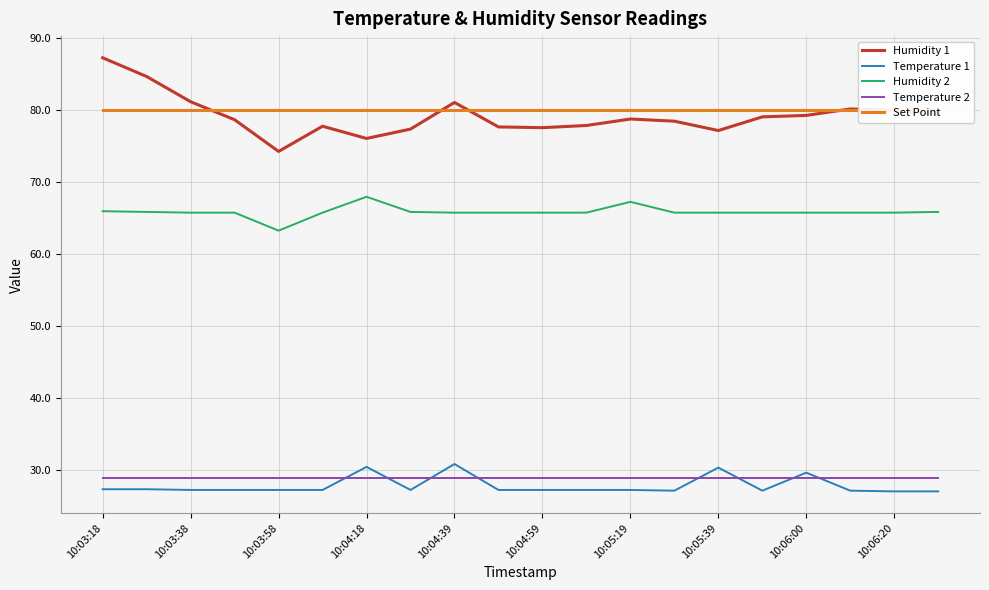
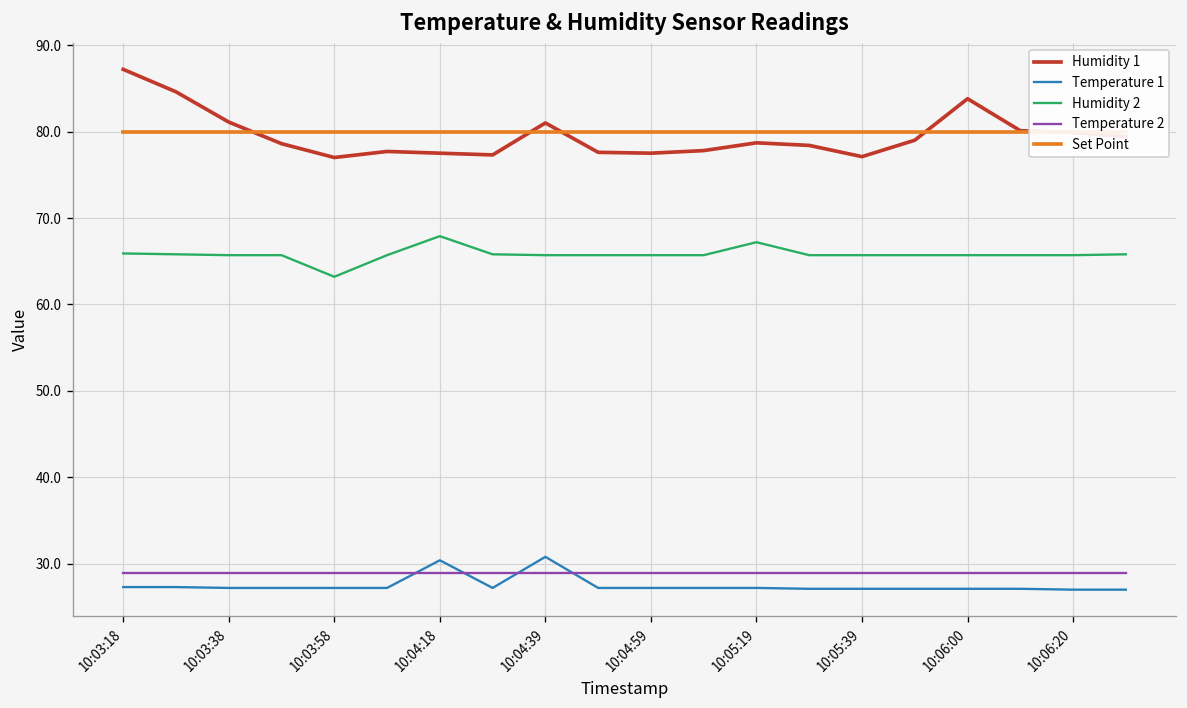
  {
    "Humidity 1": {
      "10:03:18": 87,
      "10:03:38": 81,
-     "10:03:58": 74,
-     "10:04:18": 76,
+     "10:03:58": 77,
+     "10:04:18": 78,
      "10:04:39": 81,
      "10:04:59": 78,
      "10:05:19": 79,
      "10:05:39": 77,
-     "10:06:00": 79
+     "10:06:00": 84
    },
    "Temperature 1": {
      "10:03:18": 27,
      "10:03:38": 27,
      "10:03:58": 27,
      "10:04:18": 30,
      "10:04:39": 31,
      "10:04:59": 27,
      "10:05:19": 27,
-     "10:05:39": 30,
-     "10:06:00": 30,
+     "10:05:39": 27,
+     "10:06:00": 27,
      "10:06:20": 27
    },
    "Humidity 2": {
      "10:03:18": 66,
      "10:03:38": 66,
      "10:03:58": 63,
      "10:04:18": 68,
      "10:04:39": 66,
      "10:04:59": 66,
      "10:05:19": 67,
      "10:05:39": 66,
      "10:06:00": 66,
      "10:06:20": 66
    },
    "Temperature 2": {
      "10:03:18": 29,
      "10:03:38": 29,
      "10:03:58": 29,
      "10:04:18": 29,
      "10:04:39": 29,
      "10:04:59": 29,
      "10:05:19": 29,
      "10:05:39": 29,
      "10:06:00": 29,
      "10:06:20": 29
    },
    "Set Point": {
      "10:03:18": 80,
      "10:03:38": 80,
      "10:03:58": 80,
      "10:04:18": 80,
      "10:04:39": 80,
      "10:04:59": 80,
      "10:05:19": 80,
      "10:05:39": 80,
      "10:06:00": 80
    }
  }
